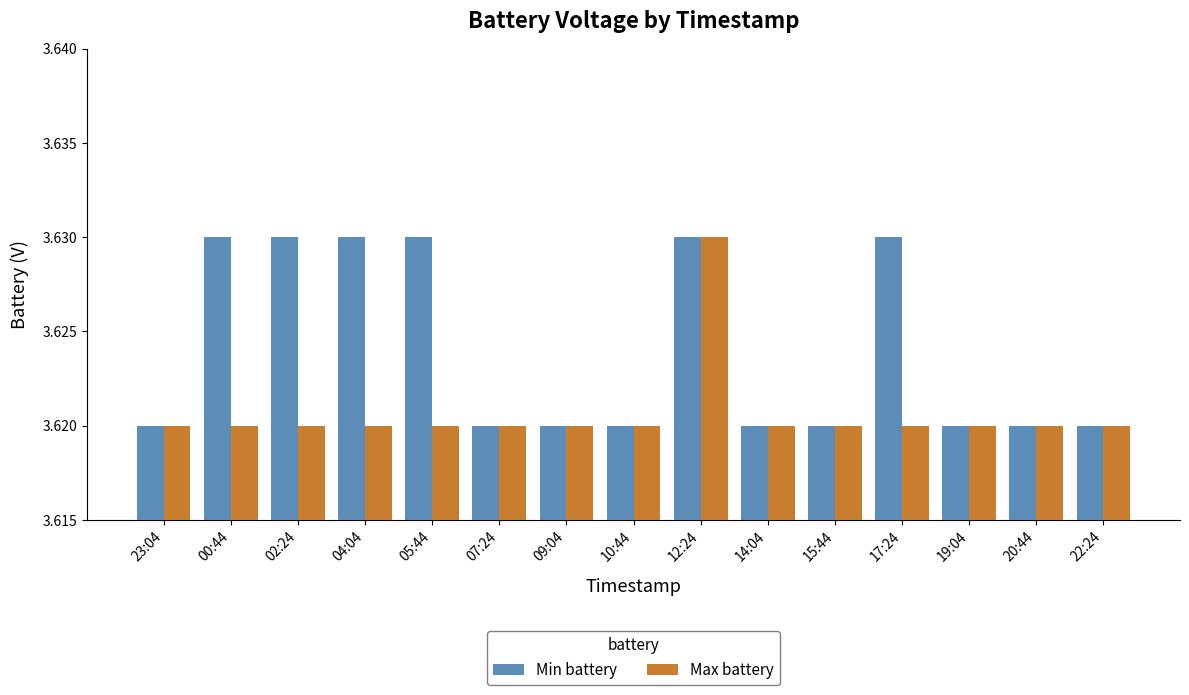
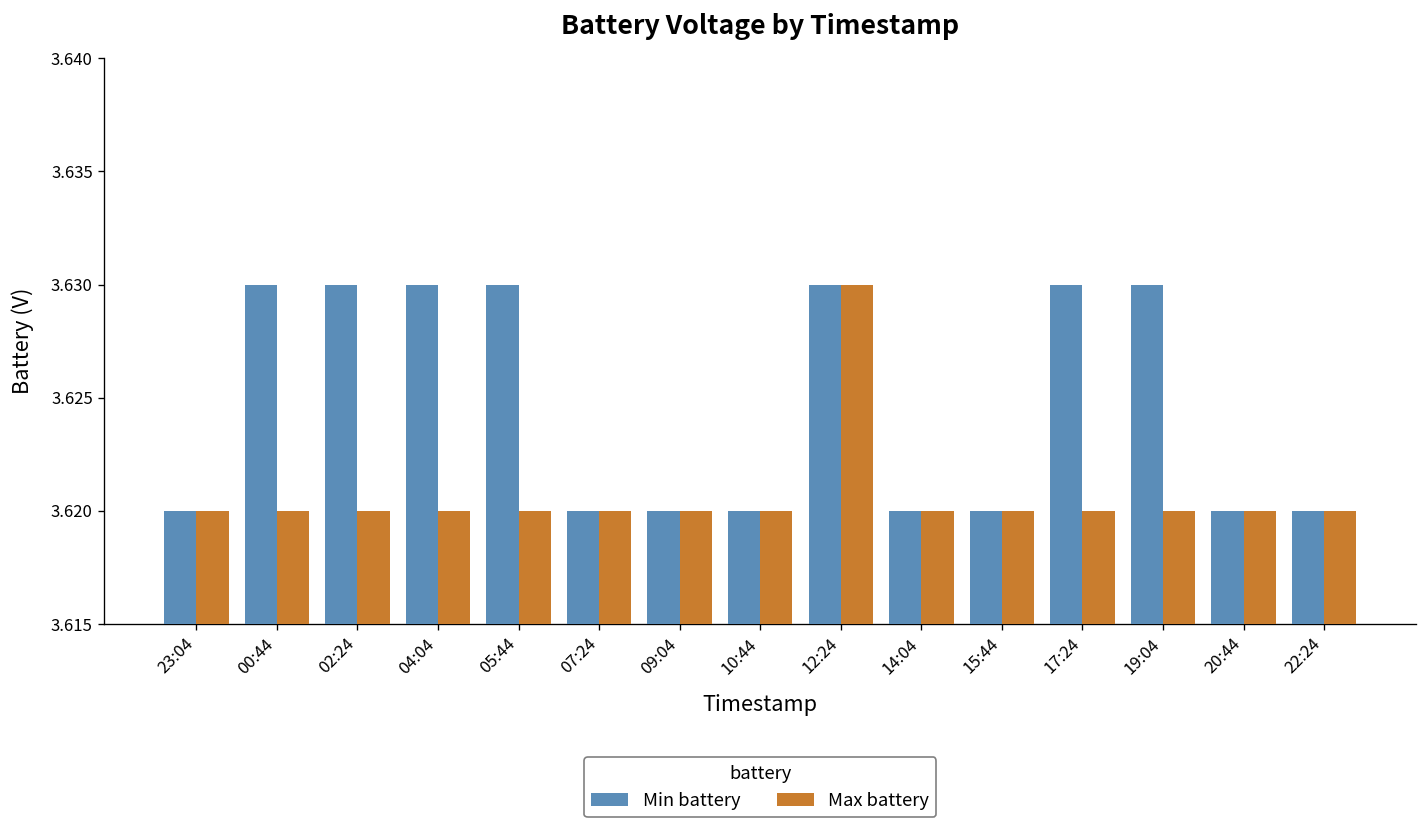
  {
    "Min battery": {
      "23:04": 3.62,
      "00:44": 3.63,
      "02:24": 3.63,
      "04:04": 3.63,
      "05:44": 3.63,
      "07:24": 3.62,
      "09:04": 3.62,
      "10:44": 3.62,
      "12:24": 3.63,
      "14:04": 3.62,
      "15:44": 3.62,
      "17:24": 3.63,
-     "19:04": 3.62,
+     "19:04": 3.63,
      "20:44": 3.62,
      "22:24": 3.62
    },
    "Max battery": {
      "23:04": 3.62,
      "00:44": 3.62,
      "02:24": 3.62,
      "04:04": 3.62,
      "05:44": 3.62,
      "07:24": 3.62,
      "09:04": 3.62,
      "10:44": 3.62,
      "12:24": 3.63,
      "14:04": 3.62,
      "15:44": 3.62,
      "17:24": 3.62,
      "19:04": 3.62,
      "20:44": 3.62,
      "22:24": 3.62
    }
  }
